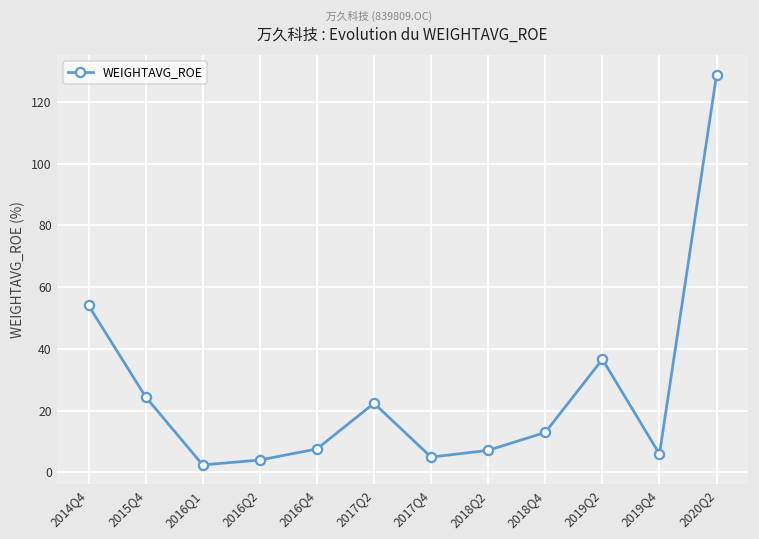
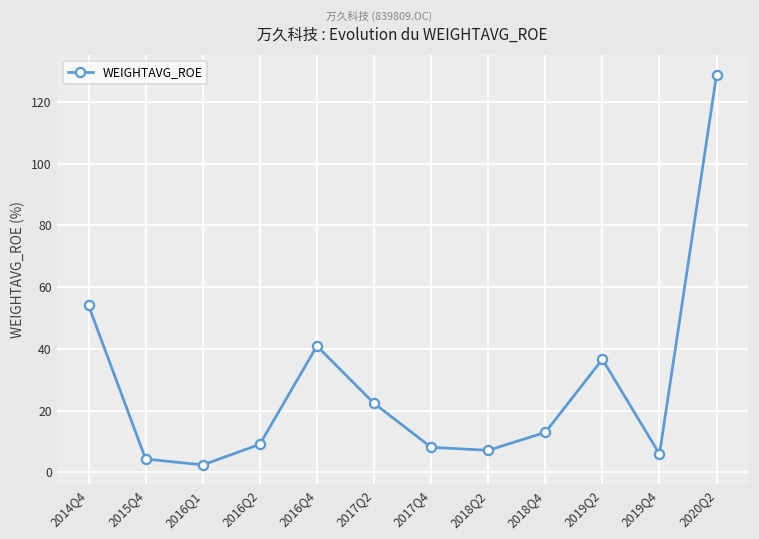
  {
    "2014Q4": 54,
-   "2015Q4": 24,
+   "2015Q4": 4,
    "2016Q1": 2,
-   "2016Q2": 4,
-   "2016Q4": 8,
+   "2016Q2": 9,
+   "2016Q4": 41,
    "2017Q2": 22,
-   "2017Q4": 5,
+   "2017Q4": 8,
    "2018Q2": 7,
    "2018Q4": 13,
    "2019Q2": 37,
    "2019Q4": 6,
    "2020Q2": 129
  }
